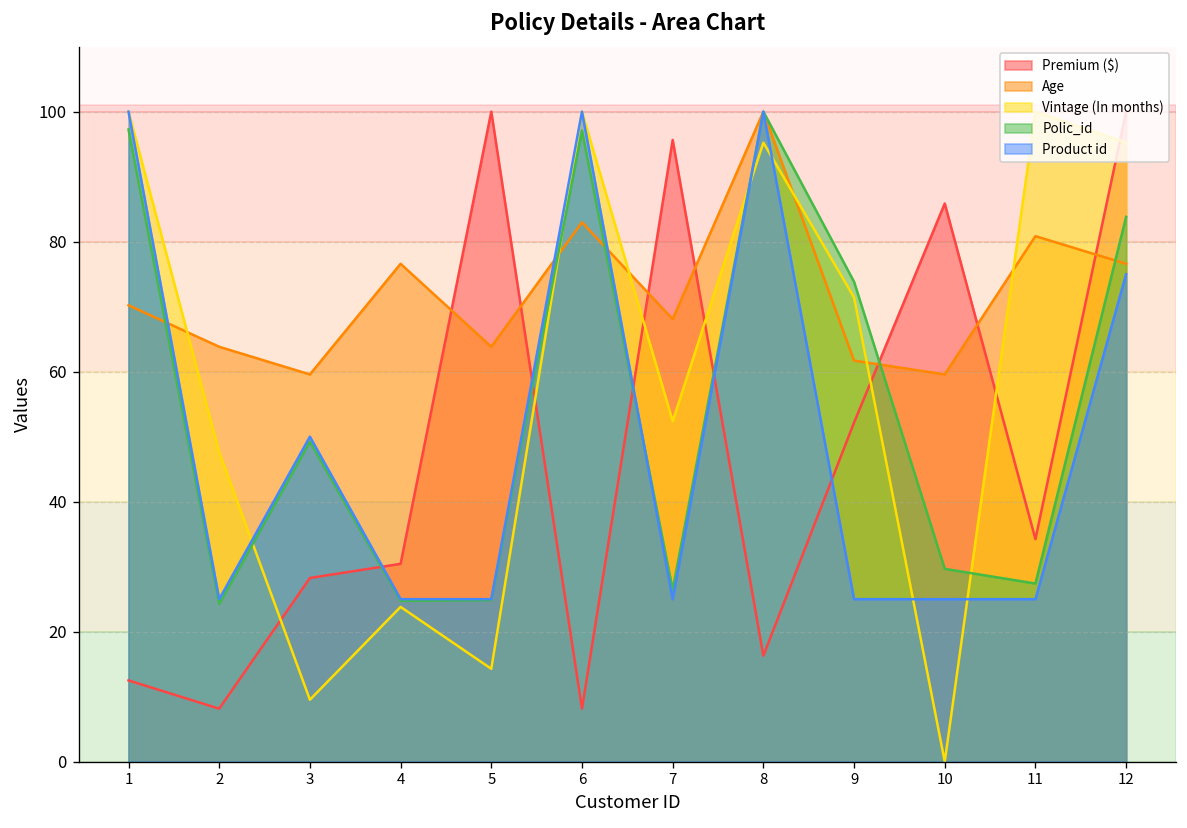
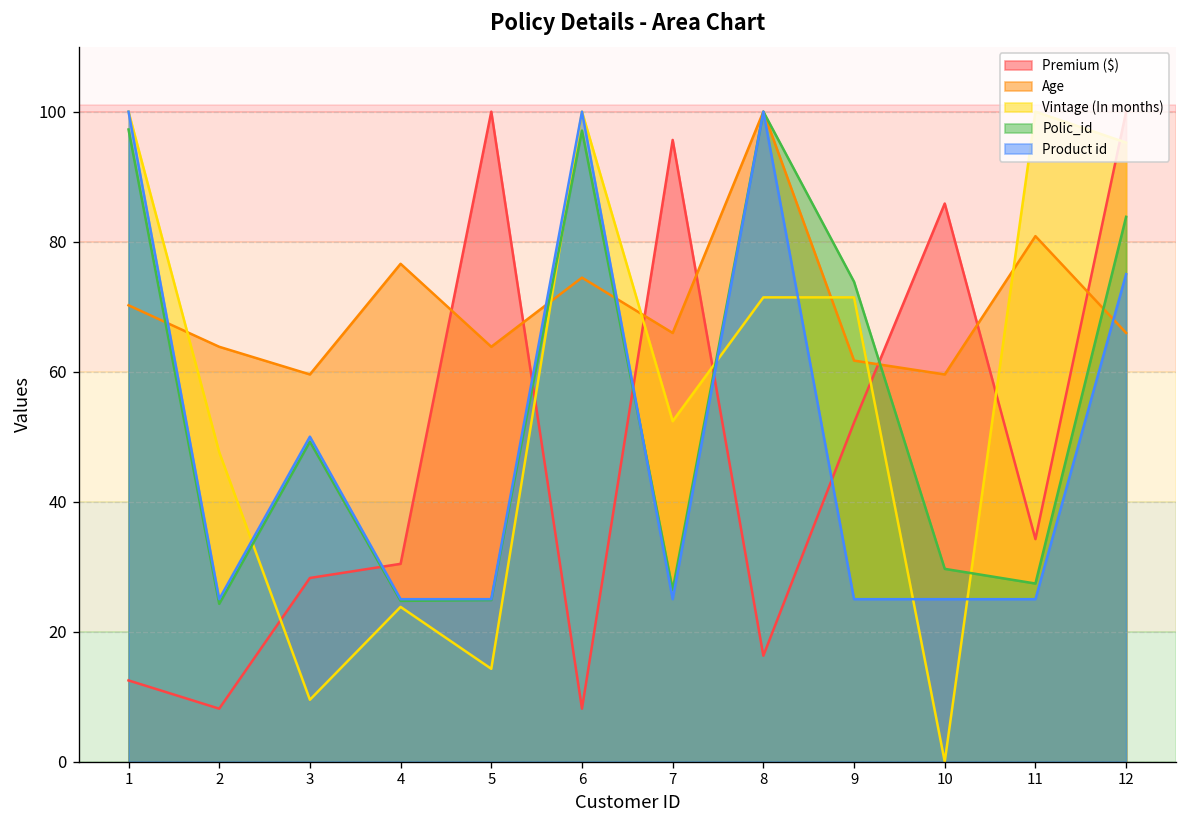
  {
    "Premium ($)": {
      "1": 13,
      "2": 8,
      "3": 28,
      "4": 30,
      "5": 100,
      "6": 8,
      "7": 96,
      "8": 16,
      "9": 52,
      "10": 86,
      "11": 34
    },
    "Age": {
      "1": 70,
      "2": 64,
      "3": 60,
      "4": 77,
      "5": 64,
-     "6": 83,
-     "7": 68,
+     "6": 74,
+     "7": 66,
      "9": 62,
      "10": 60,
      "11": 81,
-     "12": 77
+     "12": 66
    },
    "Vintage (In months)": {
      "2": 48,
      "3": 10,
      "4": 24,
      "5": 14,
      "7": 52,
-     "8": 95,
+     "8": 71,
      "9": 71,
      "10": 0
    },
    "Polic_id": {
      "1": 97,
      "2": 24,
      "3": 49,
      "6": 97,
      "7": 26,
      "9": 74,
      "10": 30,
      "11": 27,
      "12": 84
    },
    "Product id": {
      "2": 25,
      "3": 50,
      "7": 25,
      "9": 25,
      "10": 25,
      "11": 25,
      "12": 75
    }
  }
